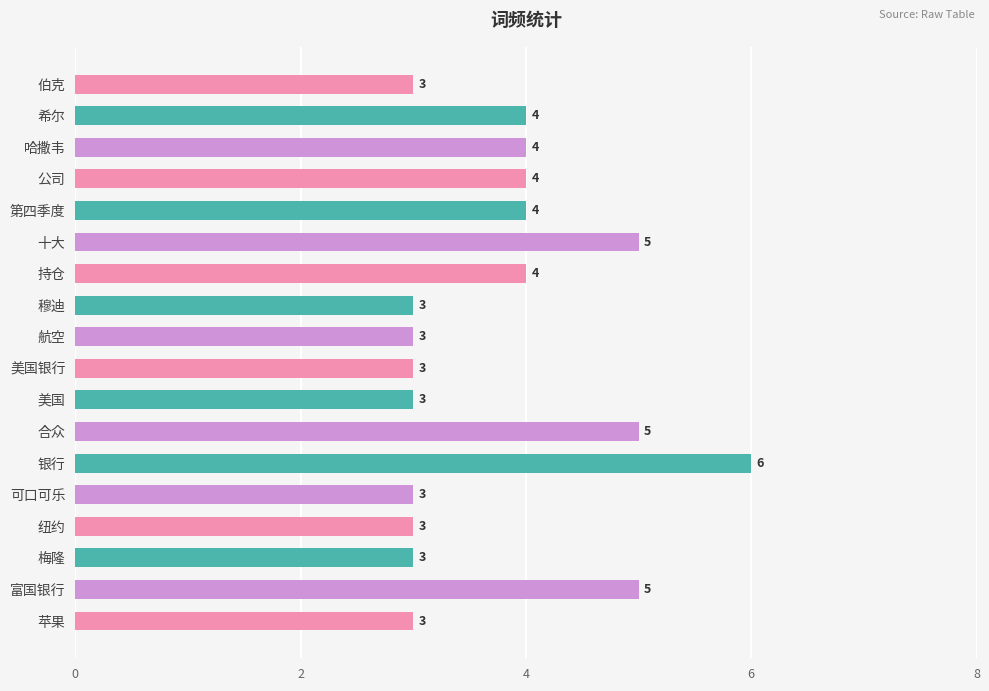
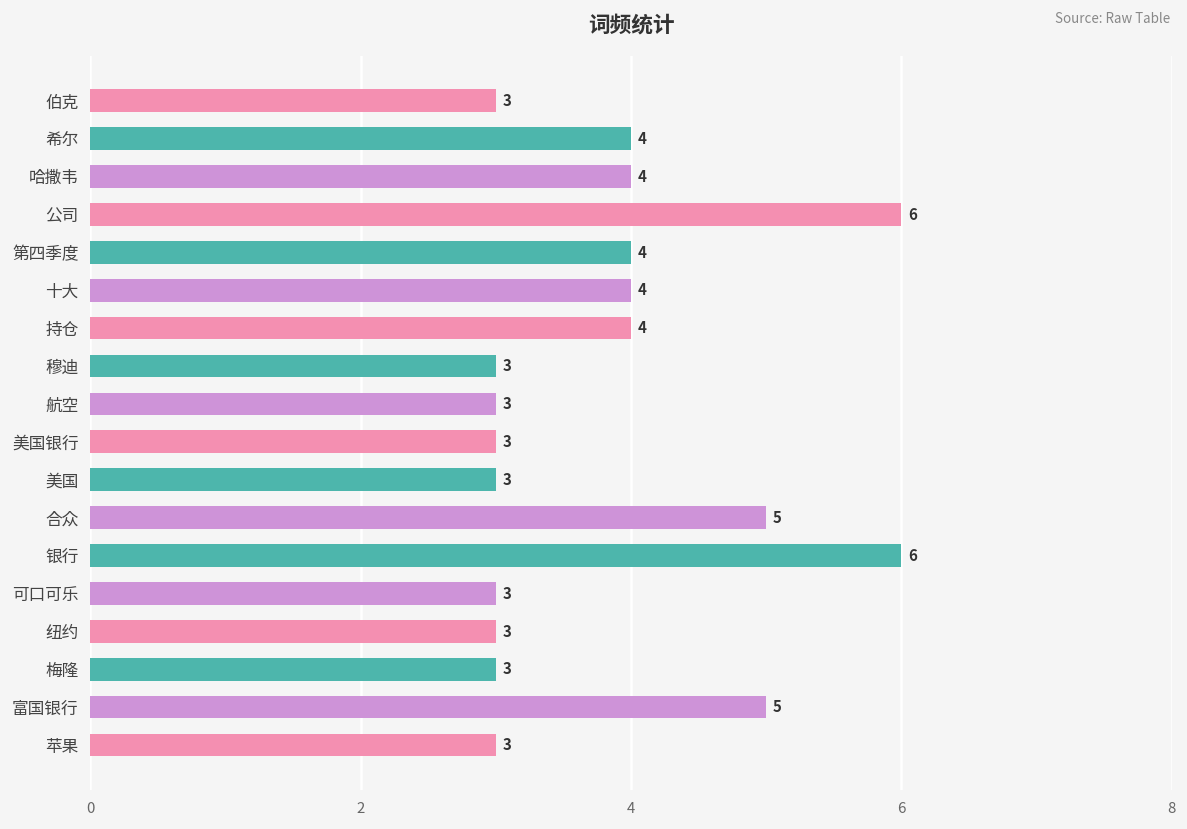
  {
    "伯克": 3,
    "希尔": 4,
    "哈撒韦": 4,
-   "公司": 4,
+   "公司": 6,
    "第四季度": 4,
-   "十大": 5,
+   "十大": 4,
    "持仓": 4,
    "穆迪": 3,
    "航空": 3,
    "美国银行": 3,
    "美国": 3,
    "合众": 5,
    "银行": 6,
    "可口可乐": 3,
    "纽约": 3,
    "梅隆": 3,
    "富国银行": 5,
    "苹果": 3
  }
